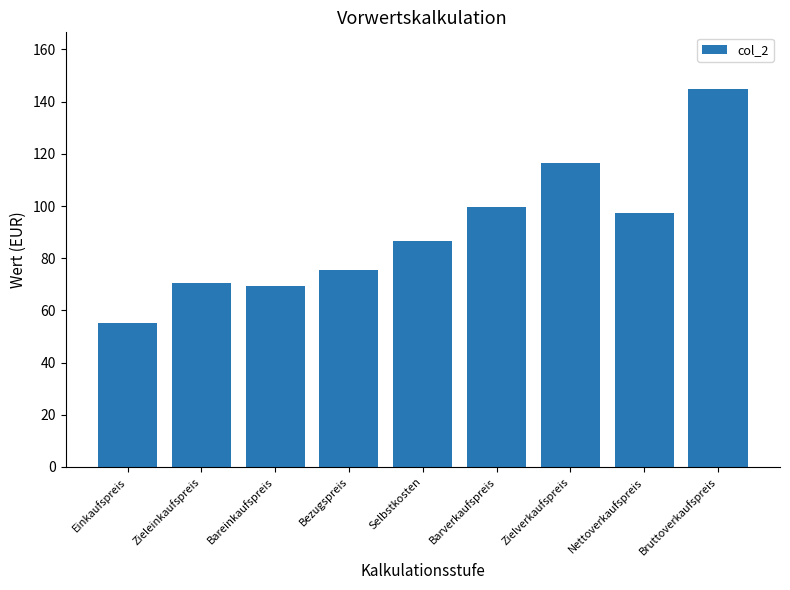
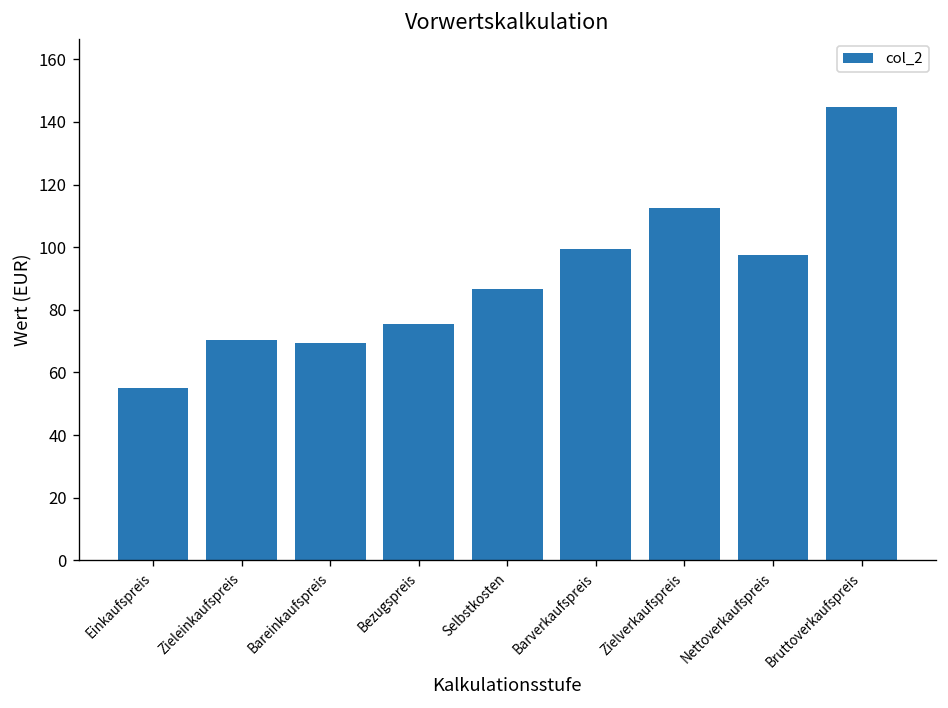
  {
    "Einkaufspreis": 55,
    "Zieleinkaufspreis": 70,
    "Bareinkaufspreis": 69,
    "Bezugspreis": 75,
    "Selbstkosten": 87,
    "Barverkaufspreis": 99,
-   "Zielverkaufspreis": 117,
+   "Zielverkaufspreis": 112,
    "Nettoverkaufspreis": 97,
    "Bruttoverkaufspreis": 145
  }
